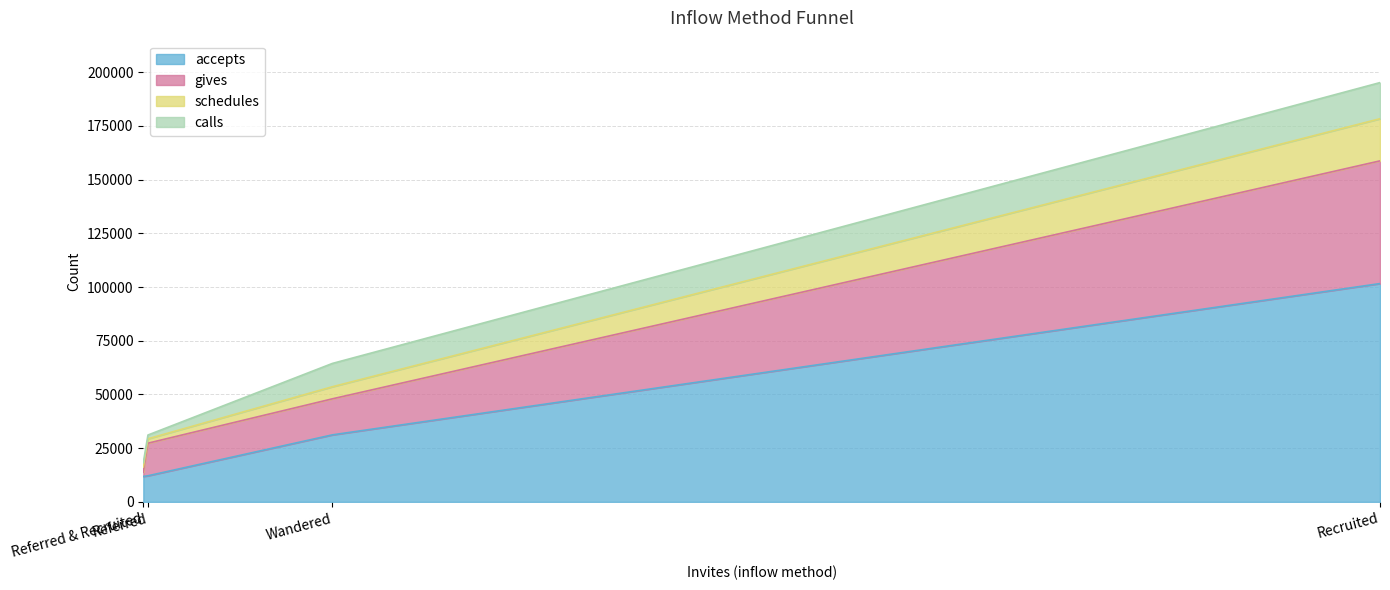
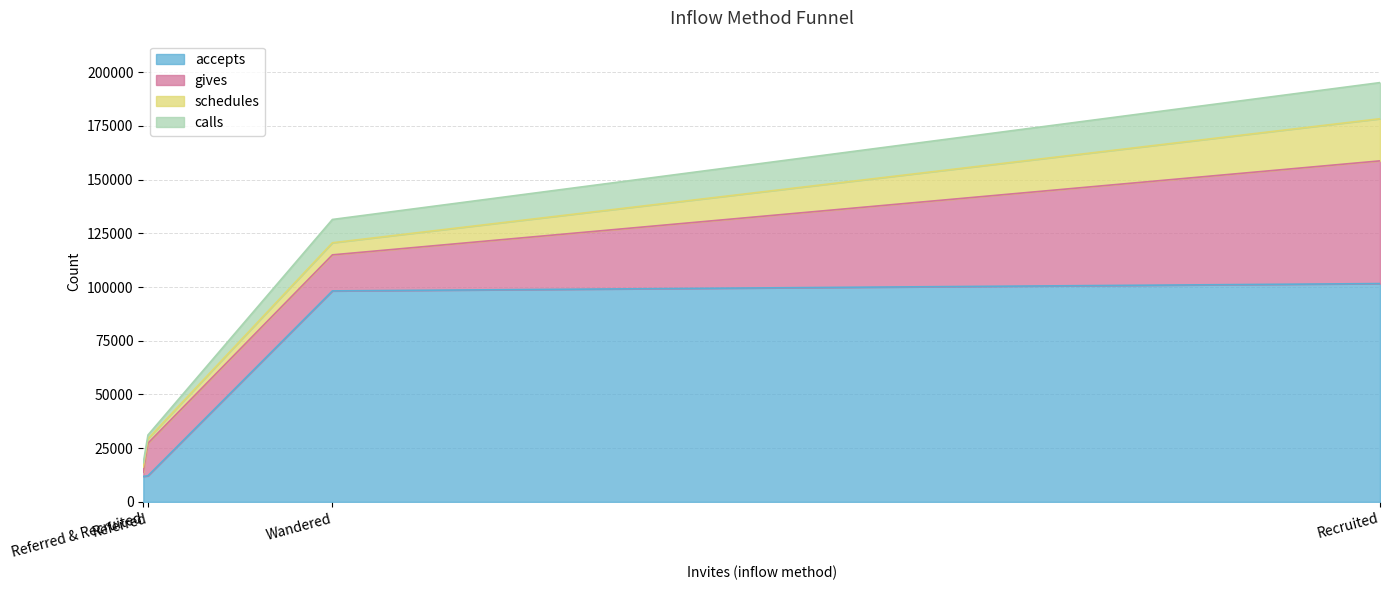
  {
    "accepts": {
      "Referred & Recruited": 12000,
      "Referred": 12000,
-     "Wandered": 31000,
+     "Wandered": 98000,
      "Recruited": 102000
    },
    "gives": {
      "Referred & Recruited": 2000,
      "Referred": 15000,
      "Wandered": 17000,
      "Recruited": 57000
    },
    "schedules": {
      "Referred & Recruited": 2000,
      "Referred": 2000,
      "Wandered": 6000,
      "Recruited": 20000
    },
    "calls": {
      "Referred & Recruited": 2000,
      "Referred": 2000,
      "Wandered": 11000,
      "Recruited": 17000
    }
  }
